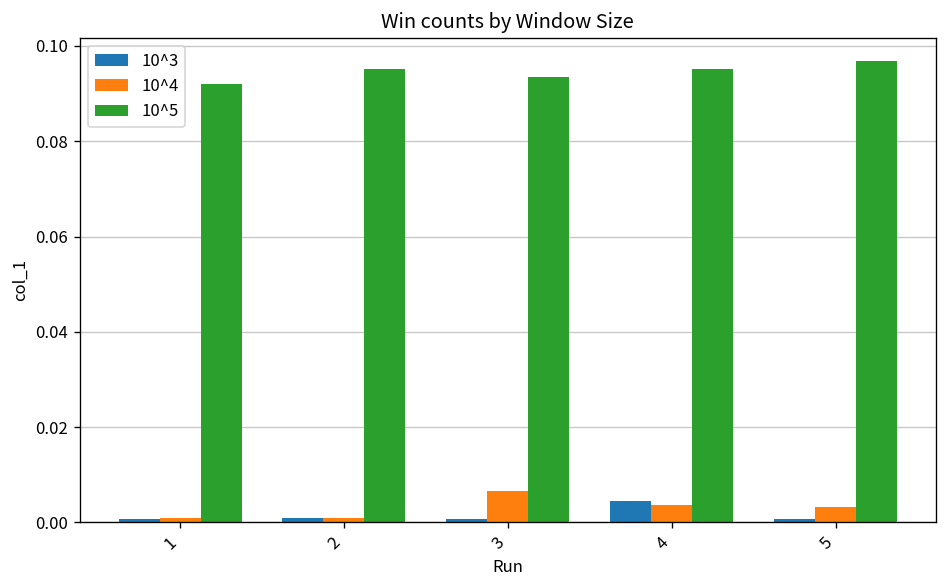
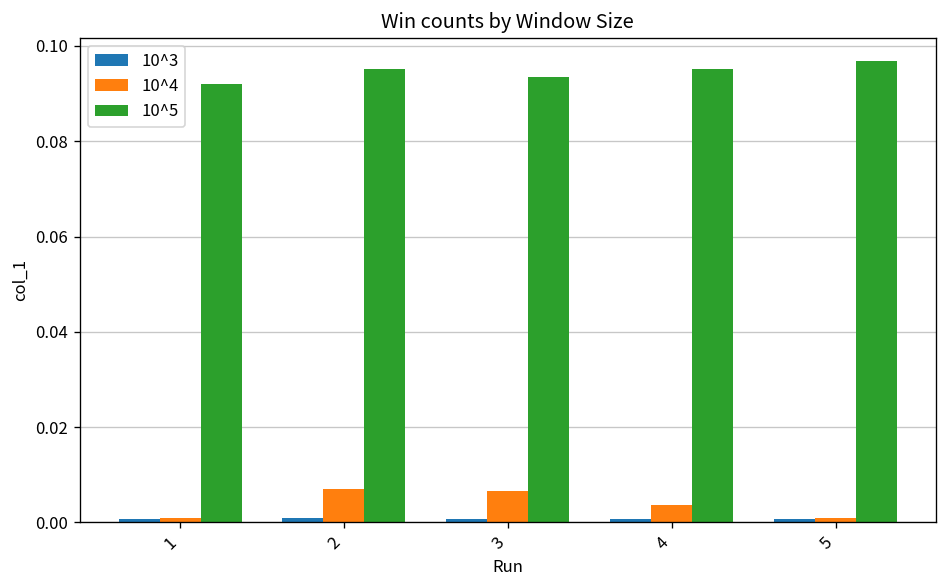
  {
    "10^3": {
      "1": 0.001,
      "2": 0.001,
-     "4": 0.005,
+     "4": 0.001,
      "5": 0.001
    },
    "10^4": {
      "1": 0.001,
-     "2": 0.001,
+     "2": 0.007,
      "3": 0.007,
      "4": 0.004,
-     "5": 0.003
+     "5": 0.001
    },
    "10^5": {
      "1": 0.092,
      "2": 0.095,
      "3": 0.093,
      "4": 0.095,
      "5": 0.097
    }
  }
